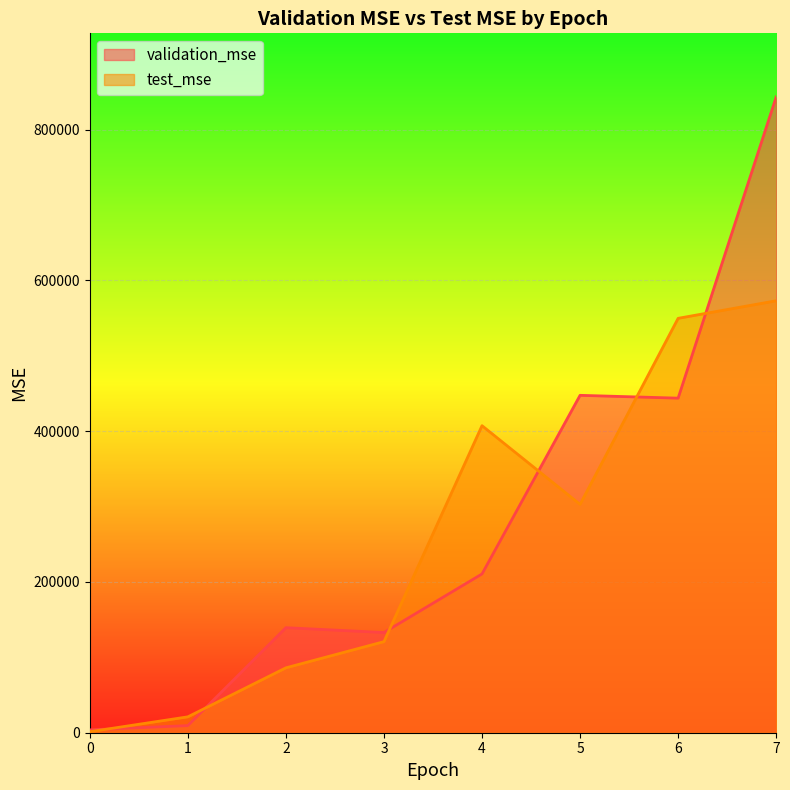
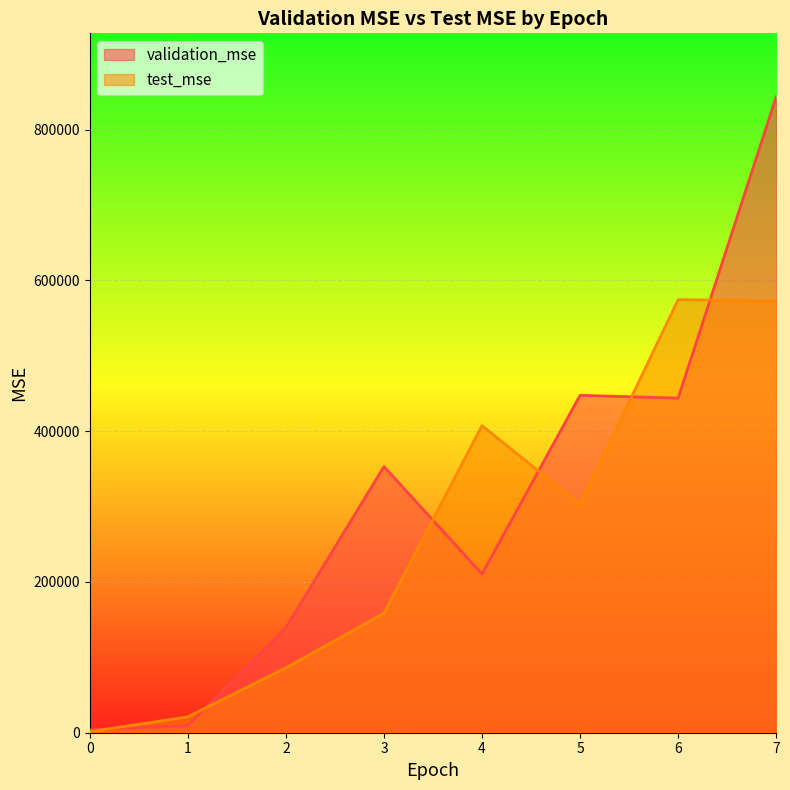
  {
    "validation_mse": {
      "1": 10000,
      "2": 140000,
-     "3": 130000,
+     "3": 350000,
      "4": 210000,
      "5": 450000,
      "6": 440000,
      "7": 840000
    },
    "test_mse": {
      "1": 20000,
      "2": 90000,
-     "3": 120000,
+     "3": 160000,
      "4": 410000,
      "5": 300000,
-     "6": 550000,
+     "6": 570000,
      "7": 570000
    }
  }
